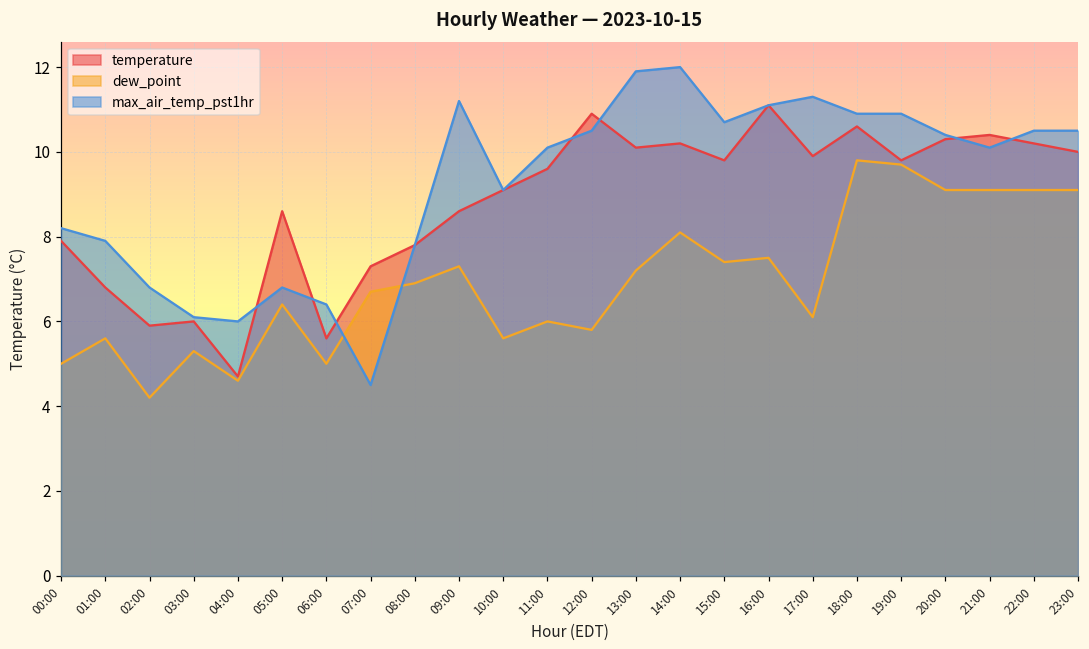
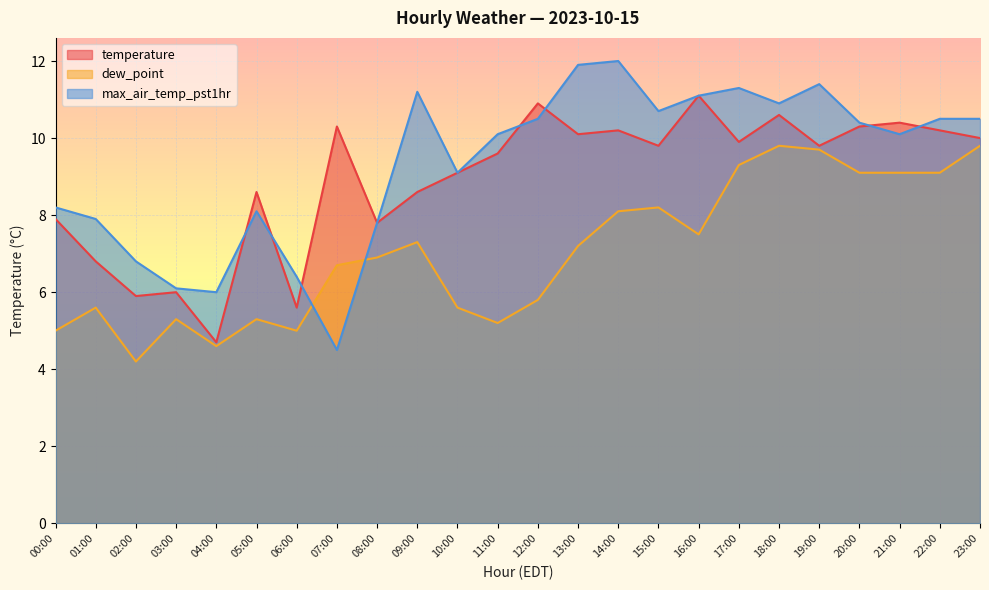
  {
    "temperature": {
      "00:00": 7.9,
      "01:00": 6.8,
      "02:00": 5.9,
      "03:00": 6.0,
      "04:00": 4.7,
      "05:00": 8.6,
      "06:00": 5.6,
-     "07:00": 7.3,
+     "07:00": 10.3,
      "09:00": 8.6,
      "11:00": 9.6,
      "12:00": 10.9,
      "13:00": 10.1,
      "14:00": 10.2,
      "15:00": 9.8,
      "17:00": 9.9,
      "18:00": 10.6,
      "19:00": 9.8,
      "20:00": 10.3,
      "21:00": 10.4,
      "22:00": 10.2,
      "23:00": 10.0
    },
    "dew_point": {
      "00:00": 5.0,
      "01:00": 5.6,
      "02:00": 4.2,
      "03:00": 5.3,
      "04:00": 4.6,
-     "05:00": 6.4,
+     "05:00": 5.3,
      "06:00": 5.0,
      "07:00": 6.7,
      "08:00": 6.9,
      "09:00": 7.3,
      "10:00": 5.6,
-     "11:00": 6.0,
+     "11:00": 5.2,
      "12:00": 5.8,
      "13:00": 7.2,
      "14:00": 8.1,
-     "15:00": 7.4,
+     "15:00": 8.2,
      "16:00": 7.5,
-     "17:00": 6.1,
+     "17:00": 9.3,
      "18:00": 9.8,
      "19:00": 9.7,
      "20:00": 9.1,
      "21:00": 9.1,
      "22:00": 9.1,
-     "23:00": 9.1
+     "23:00": 9.8
    },
    "max_air_temp_pst1hr": {
      "00:00": 8.2,
      "01:00": 7.9,
      "02:00": 6.8,
      "03:00": 6.1,
      "04:00": 6.0,
-     "05:00": 6.8,
+     "05:00": 8.1,
      "06:00": 6.4,
      "07:00": 4.5,
      "09:00": 11.2,
      "11:00": 10.1,
      "12:00": 10.5,
      "13:00": 11.9,
      "14:00": 12.0,
      "15:00": 10.7,
      "17:00": 11.3,
      "18:00": 10.9,
-     "19:00": 10.9,
+     "19:00": 11.4,
      "20:00": 10.4,
      "21:00": 10.1,
      "22:00": 10.5,
      "23:00": 10.5
    }
  }
